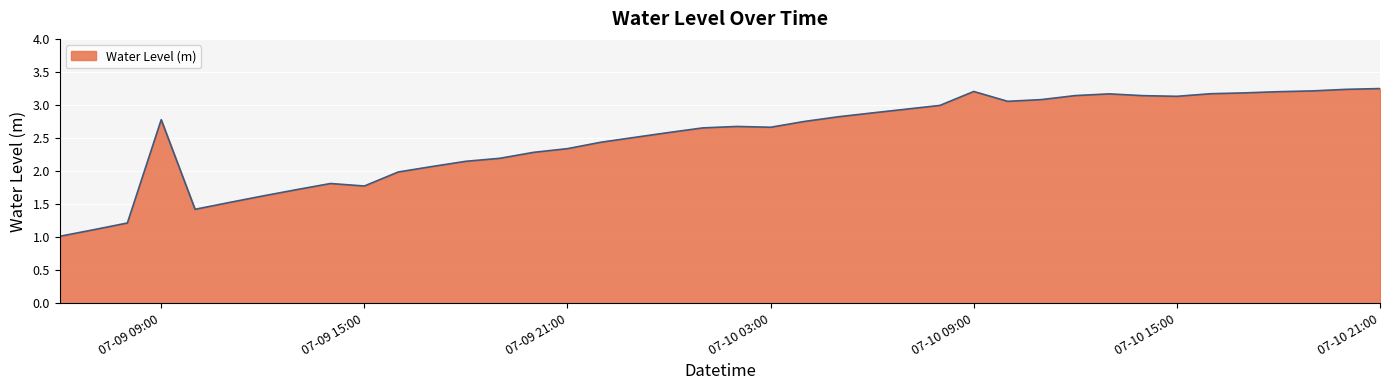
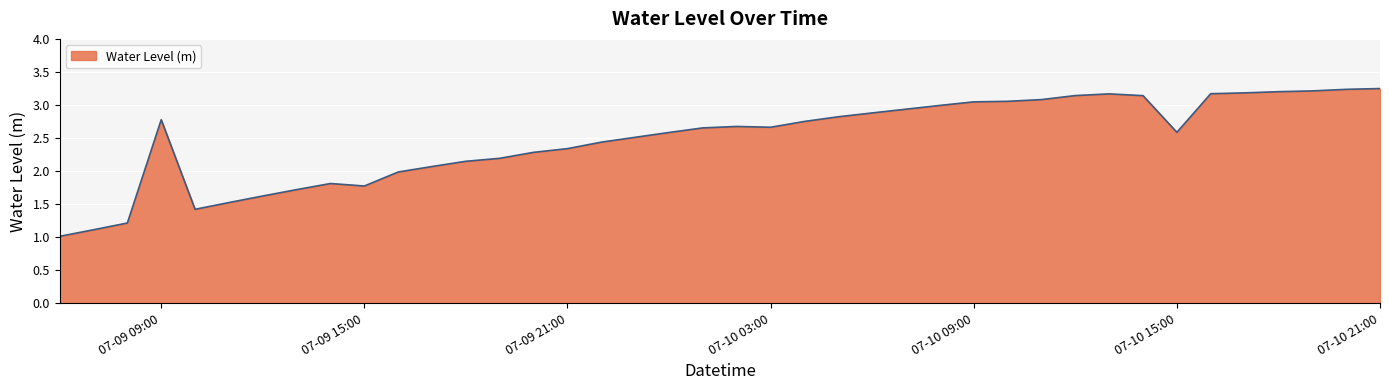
  {
    "07-09 09:00": 2.8,
    "07-09 15:00": 1.8,
    "07-09 21:00": 2.3,
    "07-10 03:00": 2.7,
-   "07-10 09:00": 3.2,
-   "07-10 15:00": 3.1,
+   "07-10 09:00": 3.0,
+   "07-10 15:00": 2.6,
    "07-10 21:00": 3.2
  }
